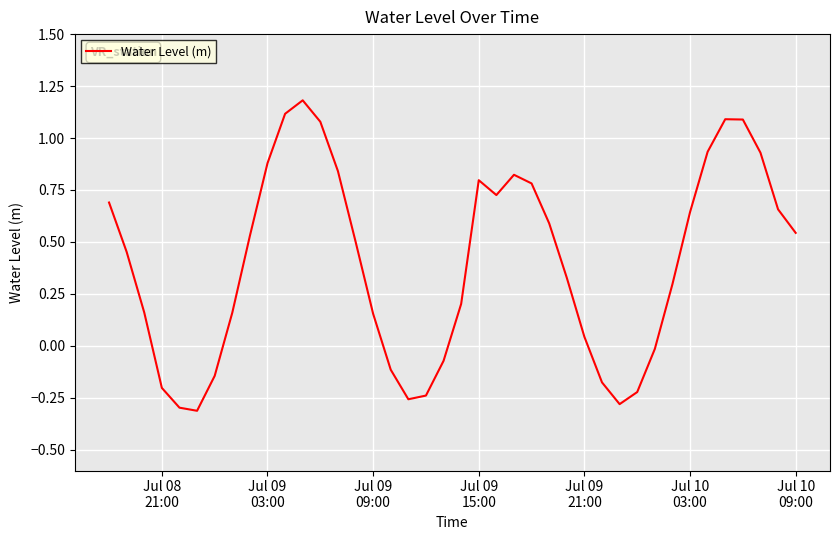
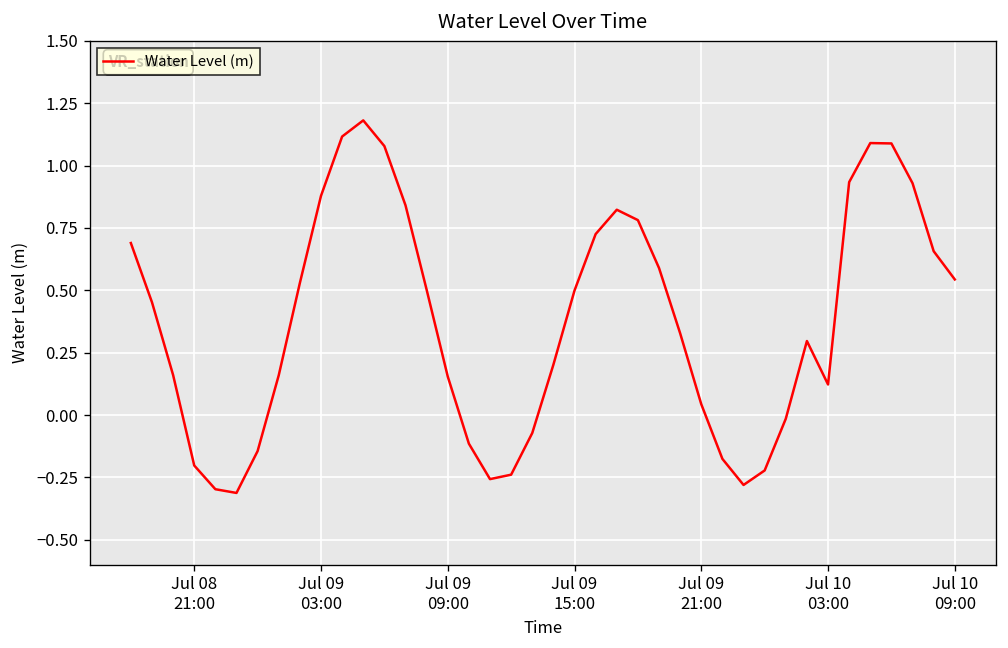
  {
    "Jul 08 21:00": -0.20,
    "Jul 09 03:00": 0.88,
    "Jul 09 09:00": 0.15,
-   "Jul 09 15:00": 0.80,
+   "Jul 09 15:00": 0.50,
    "Jul 09 21:00": 0.04,
-   "Jul 10 03:00": 0.64,
+   "Jul 10 03:00": 0.12,
    "Jul 10 09:00": 0.54
  }
